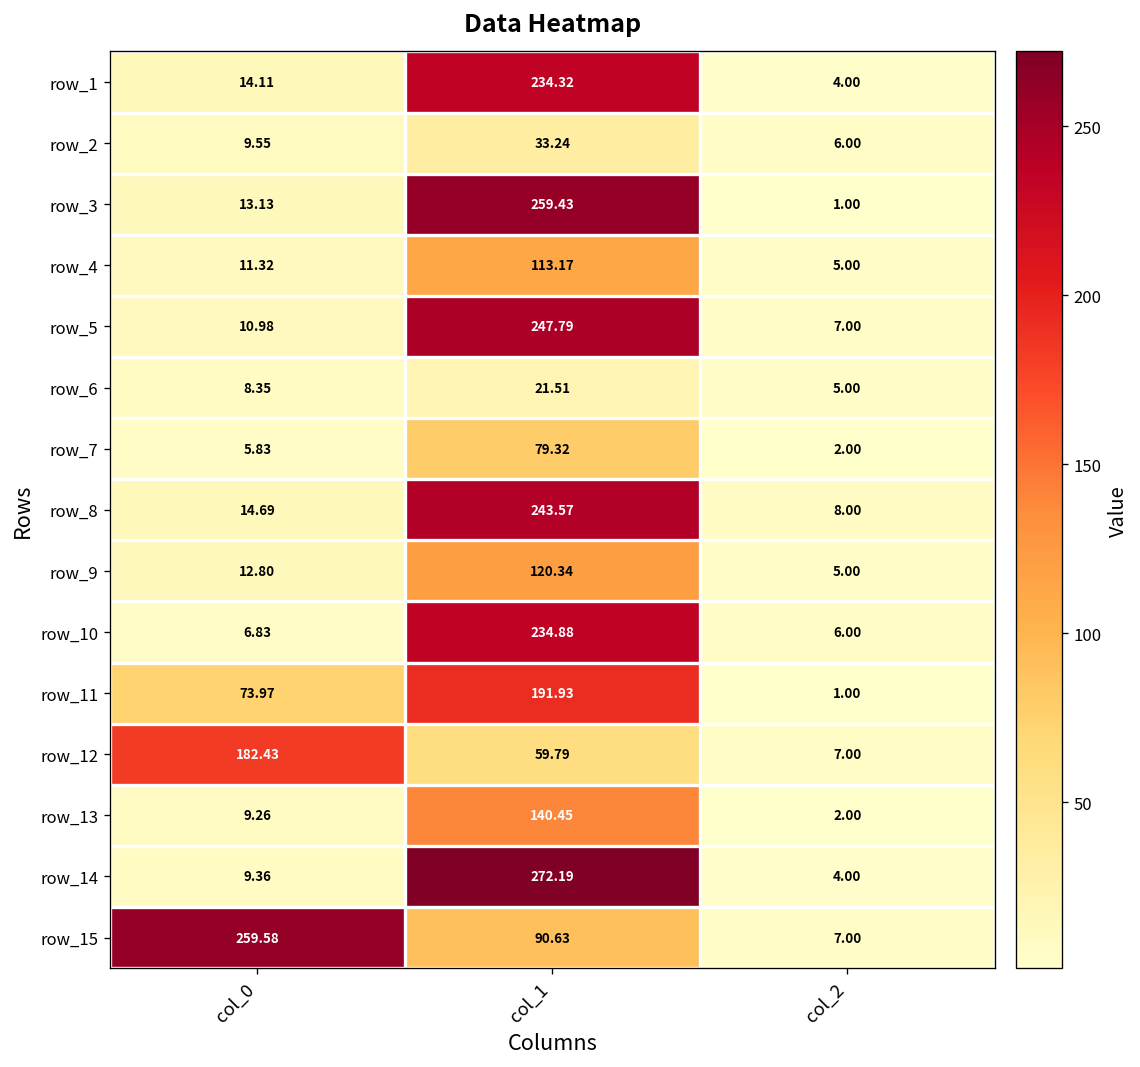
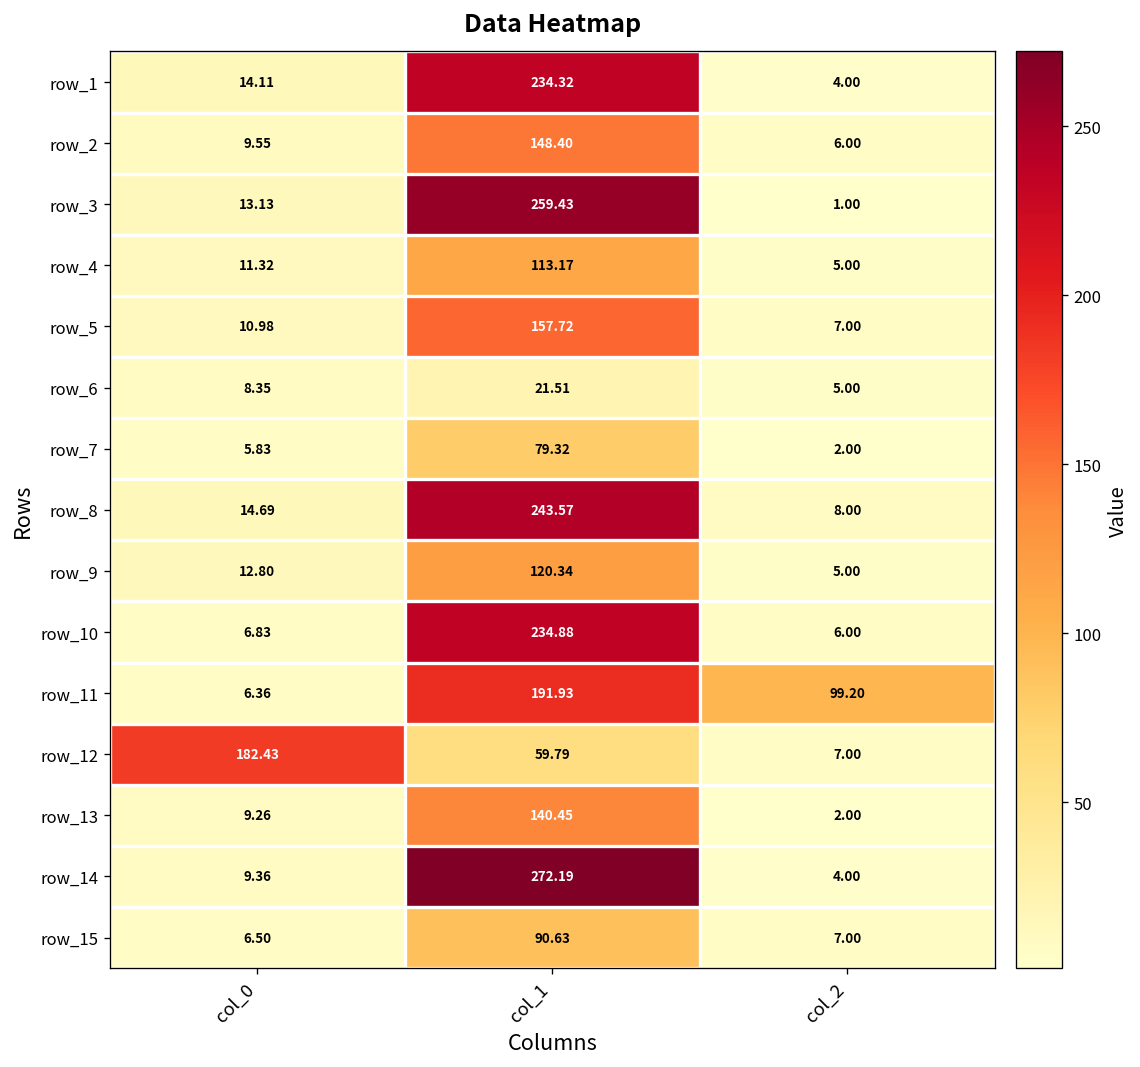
  {
    "row_1": {
      "col_0": 14.11,
      "col_1": 234.32,
      "col_2": 4.00
    },
    "row_2": {
      "col_0": 9.55,
-     "col_1": 33.24,
+     "col_1": 148.40,
      "col_2": 6.00
    },
    "row_3": {
      "col_0": 13.13,
      "col_1": 259.43,
      "col_2": 1.00
    },
    "row_4": {
      "col_0": 11.32,
      "col_1": 113.17,
      "col_2": 5.00
    },
    "row_5": {
      "col_0": 10.98,
-     "col_1": 247.79,
+     "col_1": 157.72,
      "col_2": 7.00
    },
    "row_6": {
      "col_0": 8.35,
      "col_1": 21.51,
      "col_2": 5.00
    },
    "row_7": {
      "col_0": 5.83,
      "col_1": 79.32,
      "col_2": 2.00
    },
    "row_8": {
      "col_0": 14.69,
      "col_1": 243.57,
      "col_2": 8.00
    },
    "row_9": {
      "col_0": 12.80,
      "col_1": 120.34,
      "col_2": 5.00
    },
    "row_10": {
      "col_0": 6.83,
      "col_1": 234.88,
      "col_2": 6.00
    },
    "row_11": {
-     "col_0": 73.97,
+     "col_0": 6.36,
      "col_1": 191.93,
-     "col_2": 1.00
+     "col_2": 99.20
    },
    "row_12": {
      "col_0": 182.43,
      "col_1": 59.79,
      "col_2": 7.00
    },
    "row_13": {
      "col_0": 9.26,
      "col_1": 140.45,
      "col_2": 2.00
    },
    "row_14": {
      "col_0": 9.36,
      "col_1": 272.19,
      "col_2": 4.00
    },
    "row_15": {
-     "col_0": 259.58,
+     "col_0": 6.50,
      "col_1": 90.63,
      "col_2": 7.00
    }
  }
